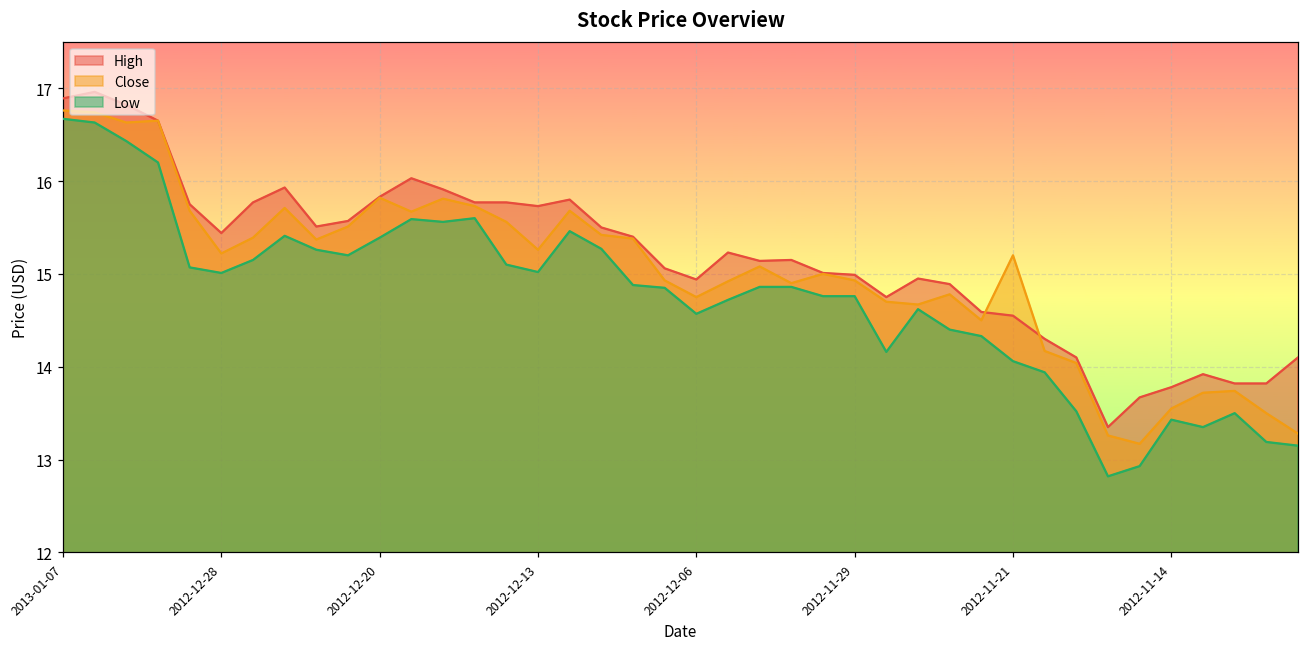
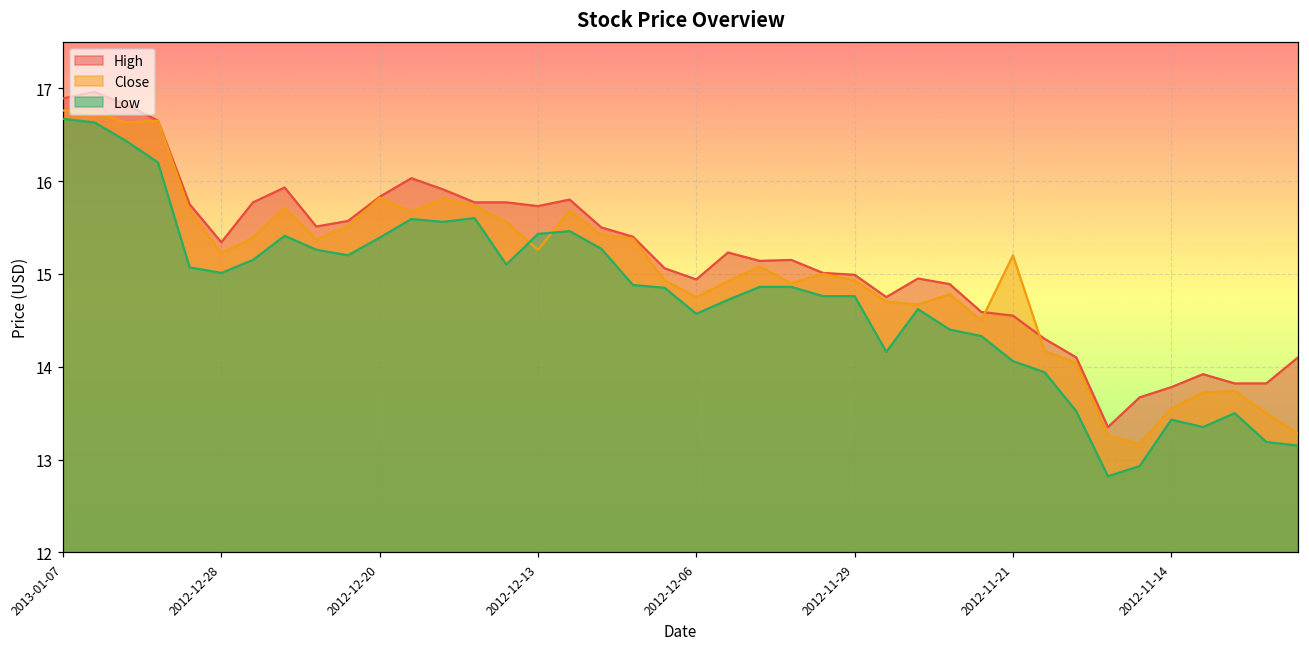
  {
    "High": {
      "2013-01-07": 16.9,
-     "2012-12-28": 15.4,
+     "2012-12-28": 15.3,
      "2012-12-13": 15.7,
      "2012-12-06": 14.9,
      "2012-11-29": 15.0,
      "2012-11-21": 14.6,
      "2012-11-14": 13.8
    },
    "Close": {
      "2013-01-07": 16.8,
      "2012-12-28": 15.2,
      "2012-12-13": 15.3,
      "2012-12-06": 14.8,
      "2012-11-29": 14.9,
      "2012-11-21": 15.2,
      "2012-11-14": 13.6
    },
    "Low": {
      "2013-01-07": 16.7,
      "2012-12-28": 15.0,
      "2012-12-20": 15.4,
-     "2012-12-13": 15.0,
+     "2012-12-13": 15.4,
      "2012-12-06": 14.6,
      "2012-11-29": 14.8,
      "2012-11-21": 14.1,
      "2012-11-14": 13.4
    }
  }
